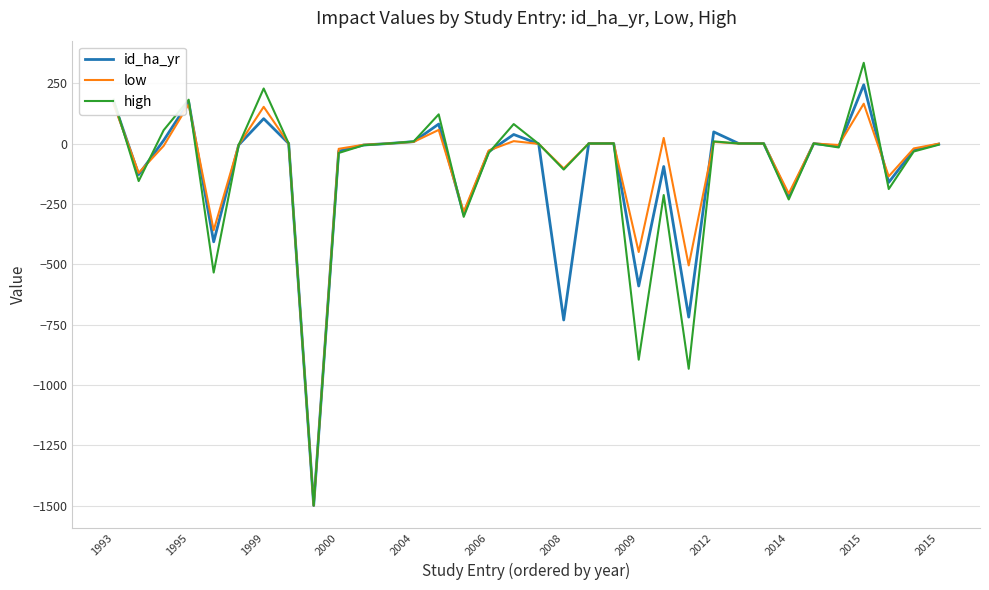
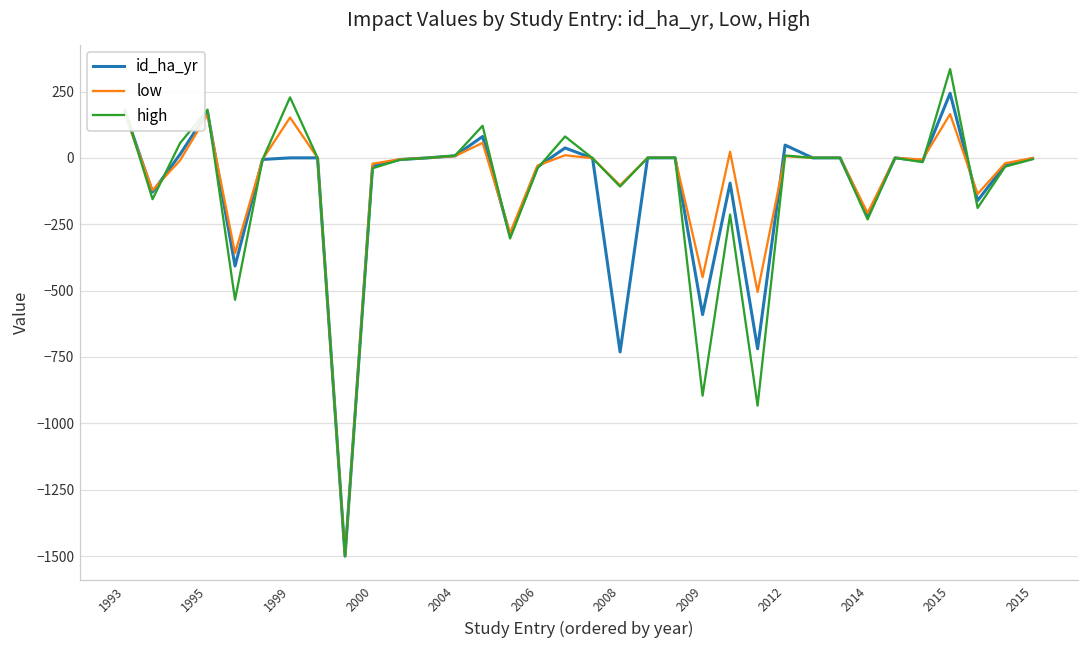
  {
    "id_ha_yr": {
-     "1999": 100,
+     "1999": 0,
      "2008": -730,
      "2009": -590,
      "2012": 50,
      "2014": -220
    },
    "low": {
      "1999": 150,
      "2009": -450,
      "2014": -210
    },
    "high": {
      "1999": 230,
      "2009": -900,
      "2014": -230
    }
  }
